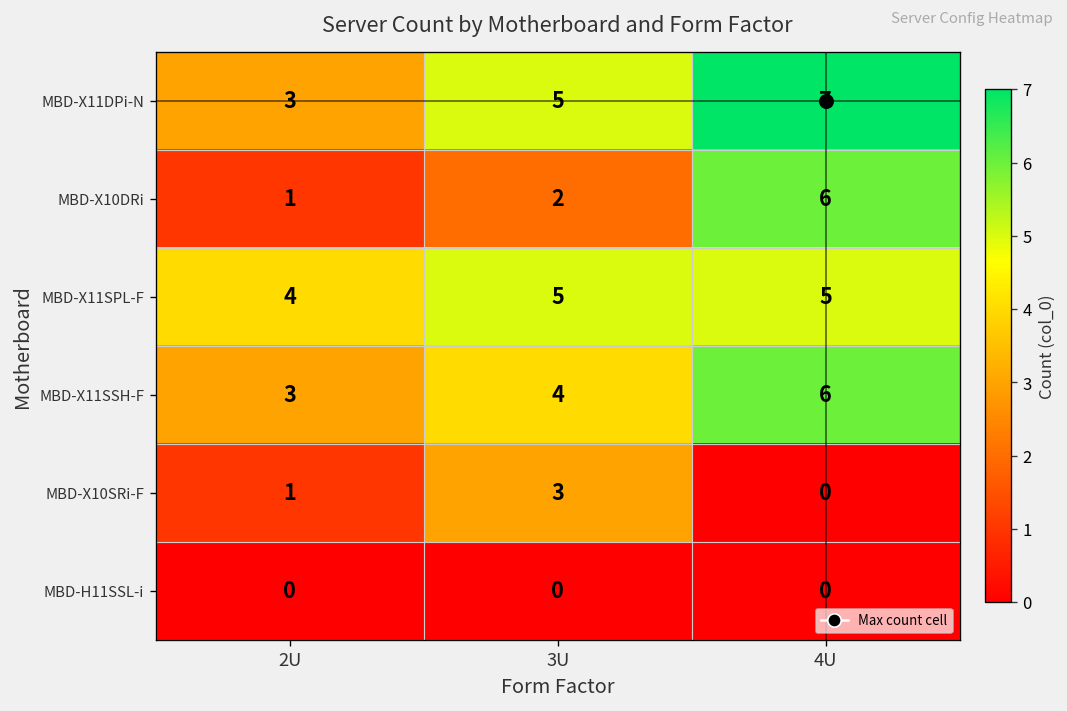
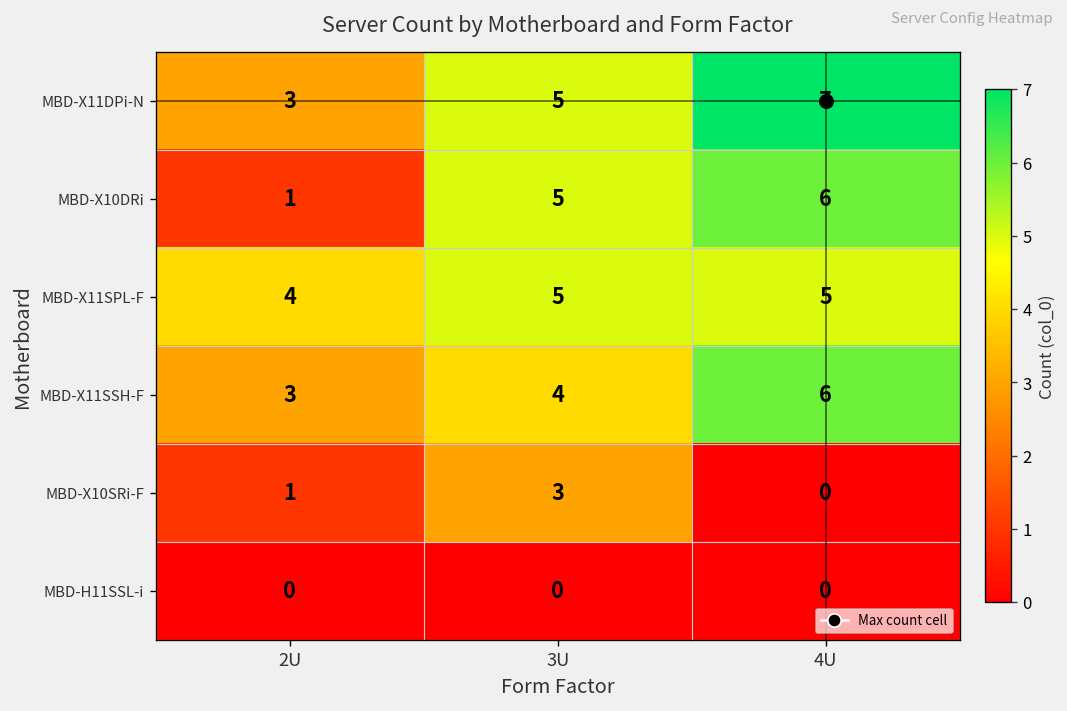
  {
    "MBD-X11DPi-N": {
      "2U": 3,
      "3U": 5
    },
    "MBD-X10DRi": {
      "2U": 1,
-     "3U": 2,
+     "3U": 5,
      "4U": 6
    },
    "MBD-X11SPL-F": {
      "2U": 4,
      "3U": 5,
      "4U": 5
    },
    "MBD-X11SSH-F": {
      "2U": 3,
      "3U": 4,
      "4U": 6
    },
    "MBD-X10SRi-F": {
      "2U": 1,
      "3U": 3,
      "4U": 0
    },
    "MBD-H11SSL-i": {
      "2U": 0,
      "3U": 0,
      "4U": 0
    }
  }
